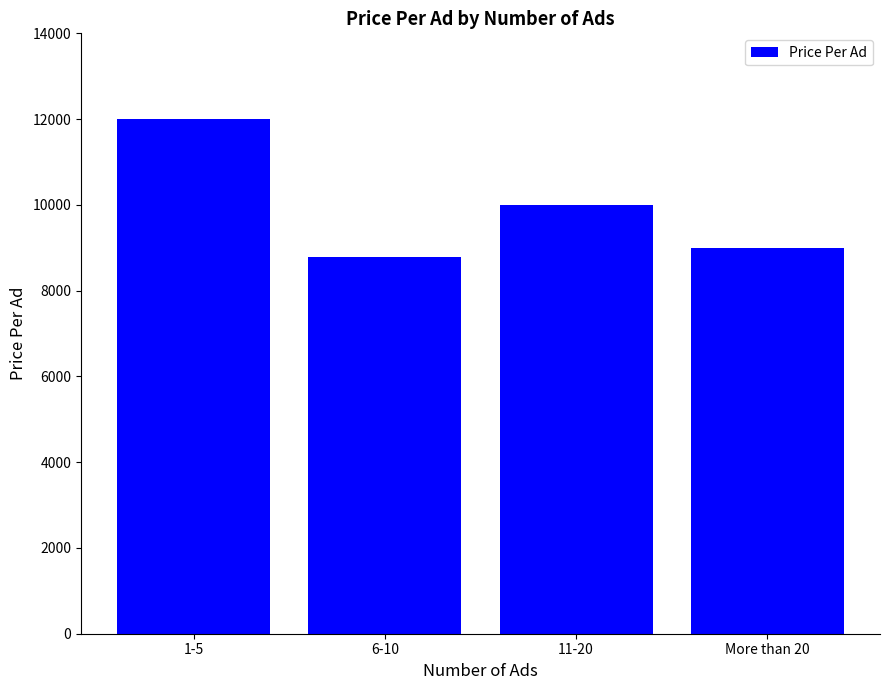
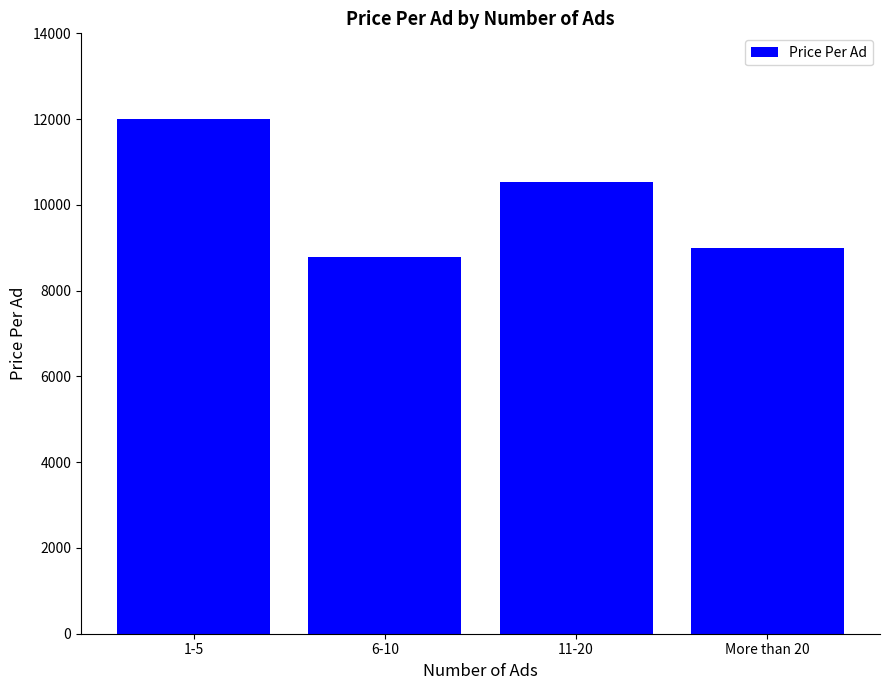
  {
    "1-5": 12000,
    "6-10": 8800,
-   "11-20": 10000,
+   "11-20": 10500,
    "More than 20": 9000
  }
